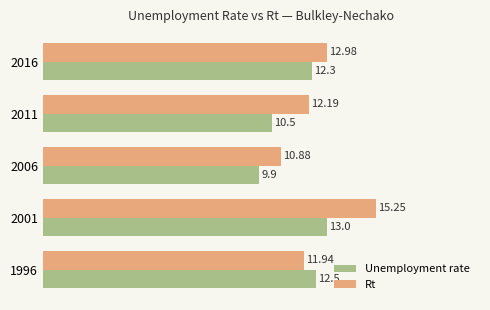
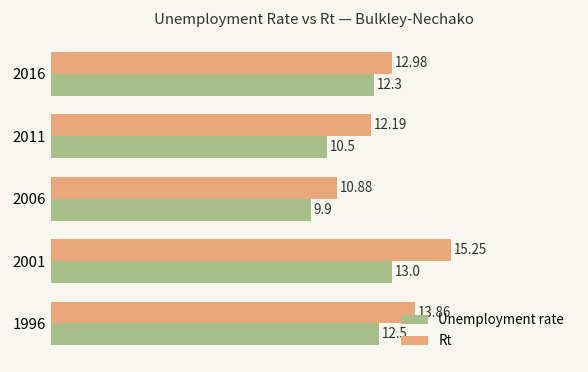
  {
    "Unemployment rate": {
      "2016": 12.3,
      "2011": 10.5,
      "2006": 9.9,
      "2001": 13.0,
      "1996": 12.5
    },
    "Rt": {
      "2016": 12.98,
      "2011": 12.19,
      "2006": 10.88,
      "2001": 15.25,
-     "1996": 11.94
+     "1996": 13.86
    }
  }
